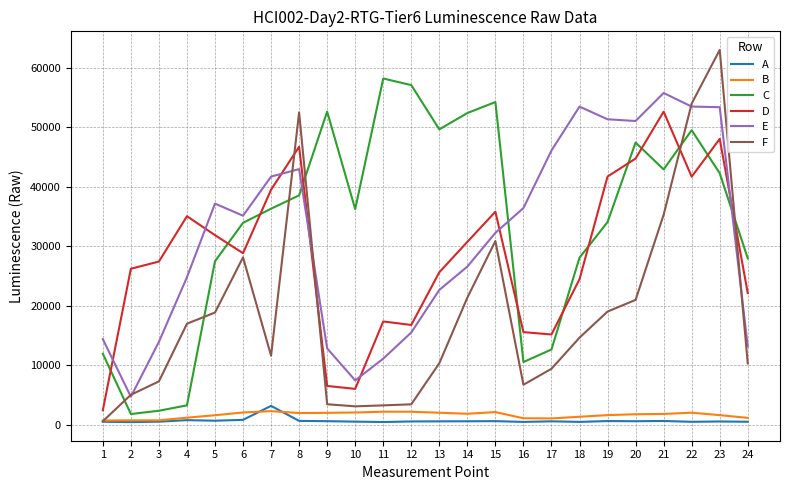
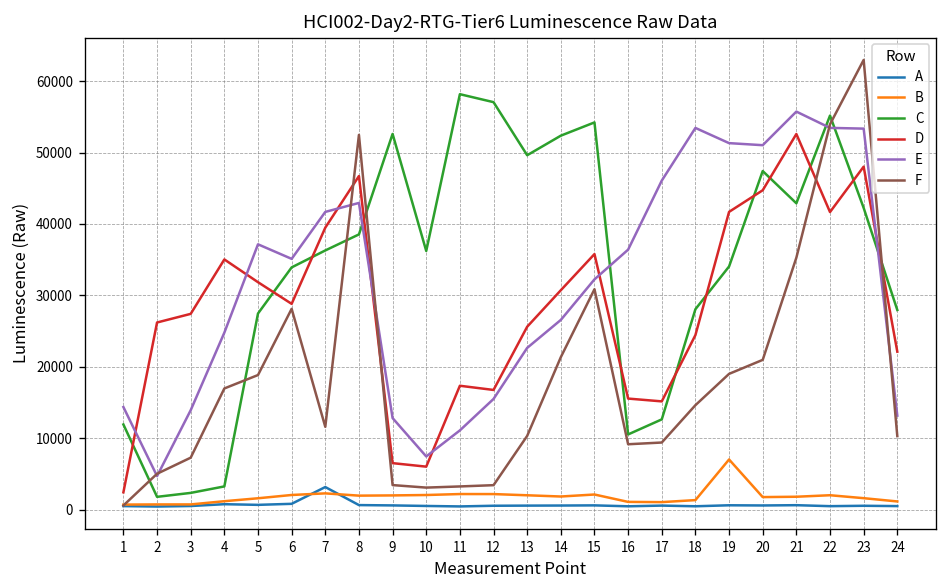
  {
    "A": {
      "5": 1000,
      "6": 1000,
      "7": 3000,
      "8": 1000,
      "9": 1000,
      "10": 1000,
      "11": 0,
      "12": 1000,
      "13": 1000,
      "14": 1000,
      "15": 1000,
      "16": 0,
      "17": 1000,
      "18": 0,
      "19": 1000,
      "20": 1000,
      "21": 1000,
      "22": 0,
      "23": 1000,
      "24": 0
    },
    "B": {
      "5": 2000,
      "6": 2000,
      "7": 2000,
      "8": 2000,
      "9": 2000,
      "10": 2000,
      "11": 2000,
      "12": 2000,
      "13": 2000,
      "14": 2000,
      "15": 2000,
      "16": 1000,
      "17": 1000,
      "18": 1000,
-     "19": 2000,
+     "19": 7000,
      "20": 2000,
      "21": 2000,
      "22": 2000,
      "23": 2000,
      "24": 1000
    },
    "C": {
      "1": 12000,
      "2": 2000,
      "3": 2000,
      "4": 3000,
      "5": 27000,
      "6": 34000,
      "7": 36000,
      "8": 39000,
      "9": 53000,
      "10": 36000,
      "11": 58000,
      "12": 57000,
      "13": 50000,
      "14": 52000,
      "15": 54000,
      "16": 11000,
      "17": 13000,
      "18": 28000,
      "19": 34000,
      "20": 47000,
      "21": 43000,
-     "22": 49000,
+     "22": 55000,
      "23": 42000,
      "24": 28000
    },
    "D": {
      "1": 2000,
      "2": 26000,
      "3": 27000,
      "4": 35000,
      "5": 32000,
      "6": 29000,
      "7": 39000,
      "8": 47000,
      "9": 6000,
      "10": 6000,
      "11": 17000,
      "12": 17000,
      "13": 26000,
      "14": 31000,
      "15": 36000,
      "16": 16000,
      "17": 15000,
      "18": 24000,
      "19": 42000,
      "20": 45000,
      "21": 53000,
      "22": 42000,
      "23": 48000,
      "24": 22000
    },
    "E": {
      "1": 14000,
      "3": 14000,
      "4": 25000,
      "5": 37000,
      "6": 35000,
      "7": 42000,
      "8": 43000,
      "9": 13000,
      "10": 7000,
      "11": 11000,
      "12": 15000,
      "13": 23000,
      "14": 27000,
      "15": 32000,
      "16": 36000,
      "17": 46000,
      "18": 53000,
      "19": 51000,
      "20": 51000,
      "21": 56000,
      "22": 53000,
      "23": 53000,
      "24": 13000
    },
    "F": {
      "3": 7000,
      "4": 17000,
      "5": 19000,
      "6": 28000,
      "7": 12000,
      "8": 52000,
      "9": 3000,
      "10": 3000,
      "11": 3000,
      "12": 3000,
      "13": 10000,
      "14": 21000,
      "15": 31000,
-     "16": 7000,
+     "16": 9000,
      "17": 9000,
      "18": 15000,
      "19": 19000,
      "20": 21000,
      "21": 35000,
      "22": 54000,
      "23": 63000,
      "24": 10000
    }
  }
